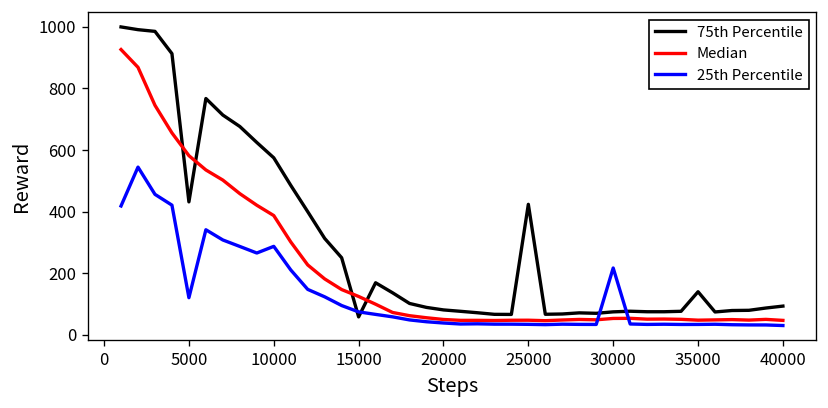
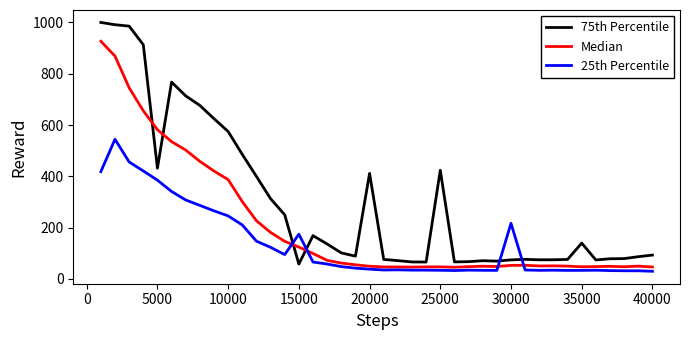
  {
    "75th Percentile": {
      "5000": 430,
      "10000": 570,
      "15000": 60,
-     "20000": 80,
+     "20000": 410,
      "25000": 420,
      "30000": 70,
      "35000": 140,
      "40000": 90
    },
    "Median": {
      "5000": 580,
      "10000": 390,
      "15000": 120,
      "20000": 50,
      "25000": 50,
      "30000": 50,
      "35000": 50,
      "40000": 50
    },
    "25th Percentile": {
-     "5000": 120,
-     "10000": 290,
-     "15000": 70,
+     "5000": 390,
+     "10000": 250,
+     "15000": 170,
      "20000": 40,
      "25000": 30,
      "30000": 220,
      "35000": 30,
      "40000": 30
    }
  }
